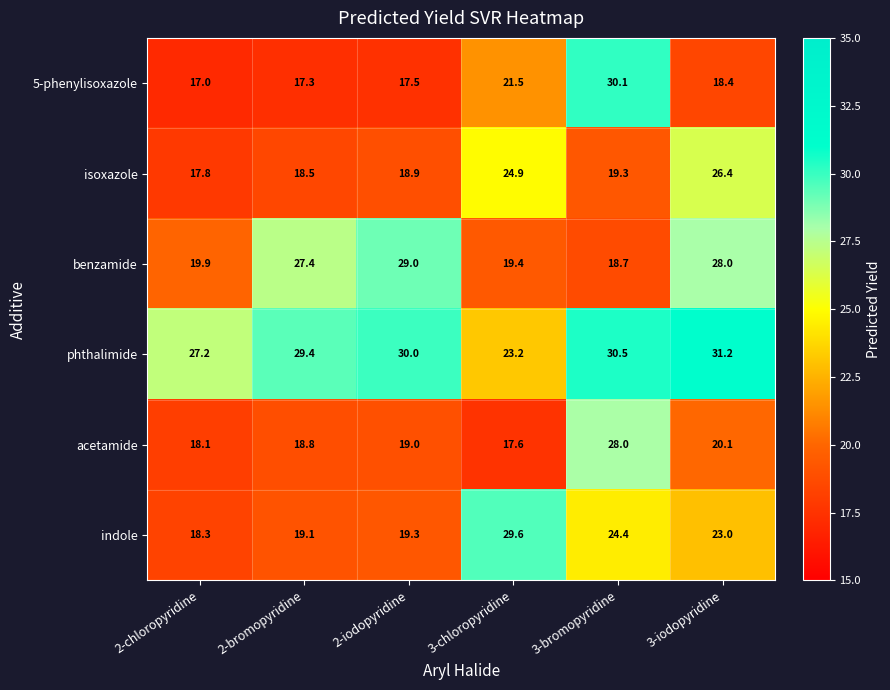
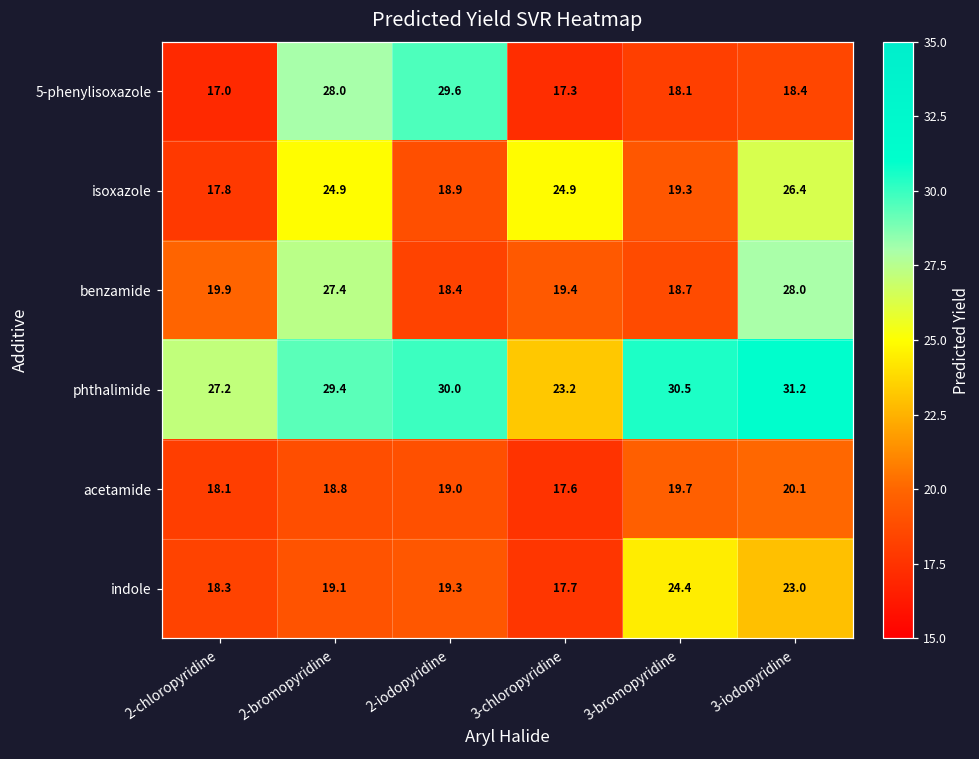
  {
    "5-phenylisoxazole": {
      "2-chloropyridine": 17.0,
-     "2-bromopyridine": 17.3,
-     "2-iodopyridine": 17.5,
-     "3-chloropyridine": 21.5,
-     "3-bromopyridine": 30.1,
+     "2-bromopyridine": 28.0,
+     "2-iodopyridine": 29.6,
+     "3-chloropyridine": 17.3,
+     "3-bromopyridine": 18.1,
      "3-iodopyridine": 18.4
    },
    "isoxazole": {
      "2-chloropyridine": 17.8,
-     "2-bromopyridine": 18.5,
+     "2-bromopyridine": 24.9,
      "2-iodopyridine": 18.9,
      "3-chloropyridine": 24.9,
      "3-bromopyridine": 19.3,
      "3-iodopyridine": 26.4
    },
    "benzamide": {
      "2-chloropyridine": 19.9,
      "2-bromopyridine": 27.4,
-     "2-iodopyridine": 29.0,
+     "2-iodopyridine": 18.4,
      "3-chloropyridine": 19.4,
      "3-bromopyridine": 18.7,
      "3-iodopyridine": 28.0
    },
    "phthalimide": {
      "2-chloropyridine": 27.2,
      "2-bromopyridine": 29.4,
      "2-iodopyridine": 30.0,
      "3-chloropyridine": 23.2,
      "3-bromopyridine": 30.5,
      "3-iodopyridine": 31.2
    },
    "acetamide": {
      "2-chloropyridine": 18.1,
      "2-bromopyridine": 18.8,
      "2-iodopyridine": 19.0,
      "3-chloropyridine": 17.6,
-     "3-bromopyridine": 28.0,
+     "3-bromopyridine": 19.7,
      "3-iodopyridine": 20.1
    },
    "indole": {
      "2-chloropyridine": 18.3,
      "2-bromopyridine": 19.1,
      "2-iodopyridine": 19.3,
-     "3-chloropyridine": 29.6,
+     "3-chloropyridine": 17.7,
      "3-bromopyridine": 24.4,
      "3-iodopyridine": 23.0
    }
  }
